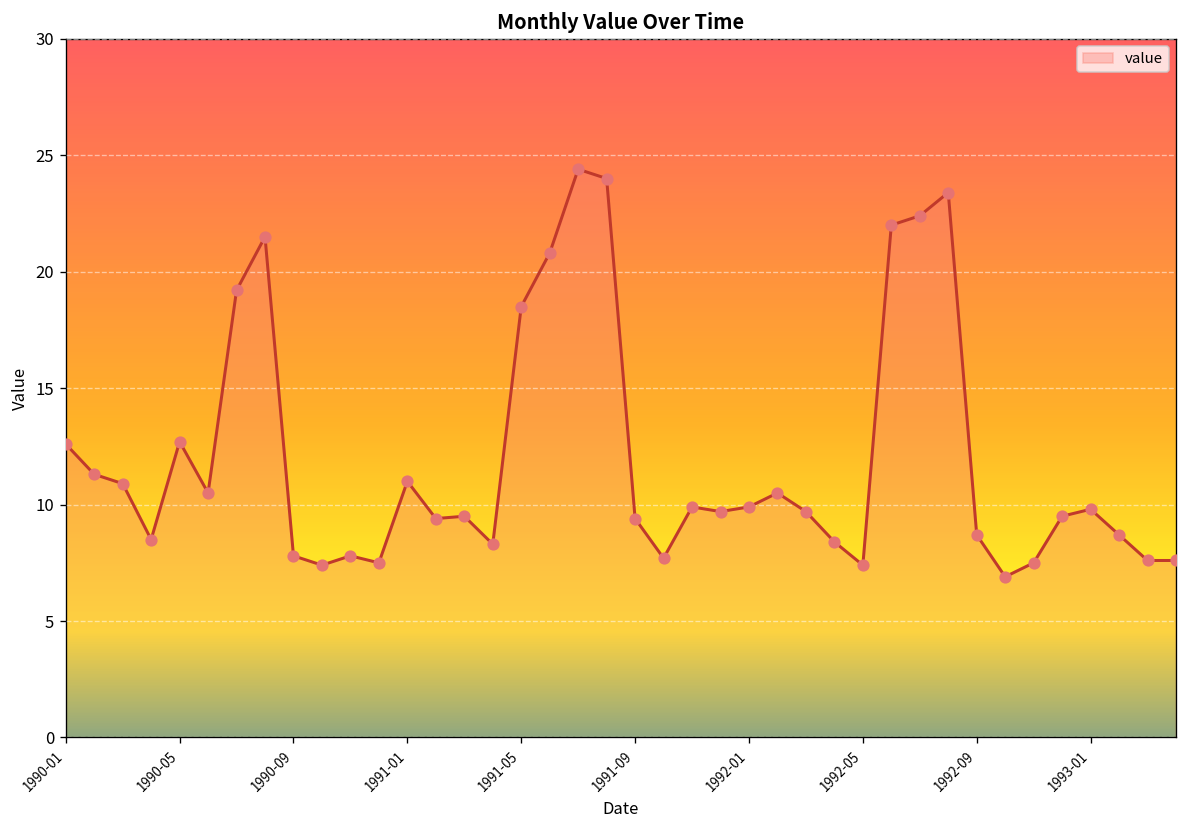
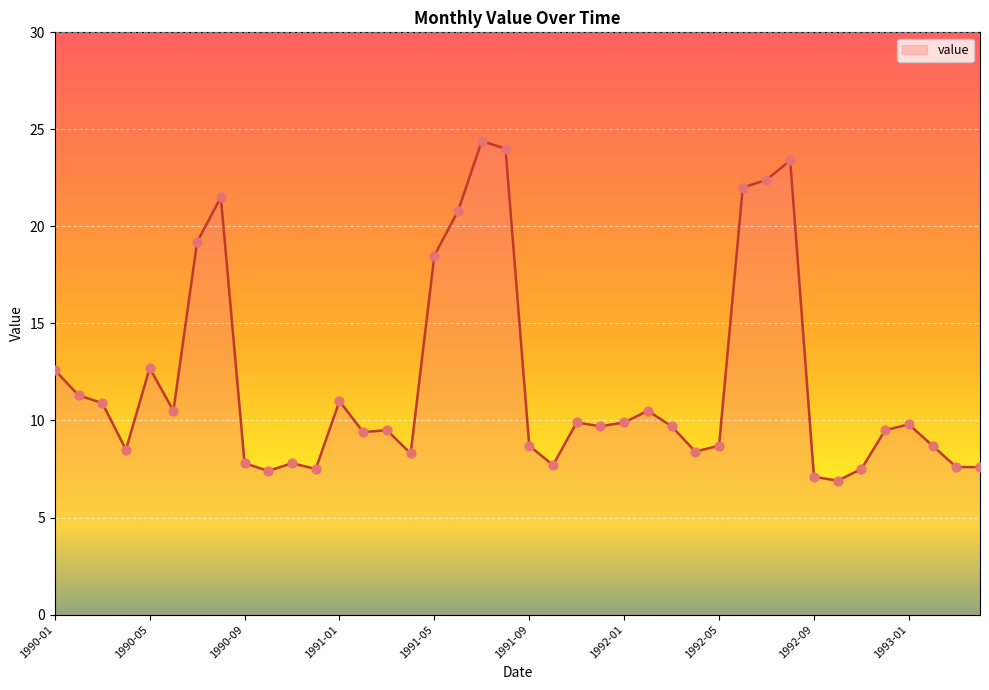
  {
    "1990-01": 12.6,
    "1990-05": 12.7,
    "1990-09": 7.8,
    "1991-01": 11.0,
    "1991-05": 18.5,
-   "1991-09": 9.4,
+   "1991-09": 8.7,
    "1992-01": 9.9,
-   "1992-05": 7.4,
-   "1992-09": 8.7,
+   "1992-05": 8.7,
+   "1992-09": 7.1,
    "1993-01": 9.8
  }
